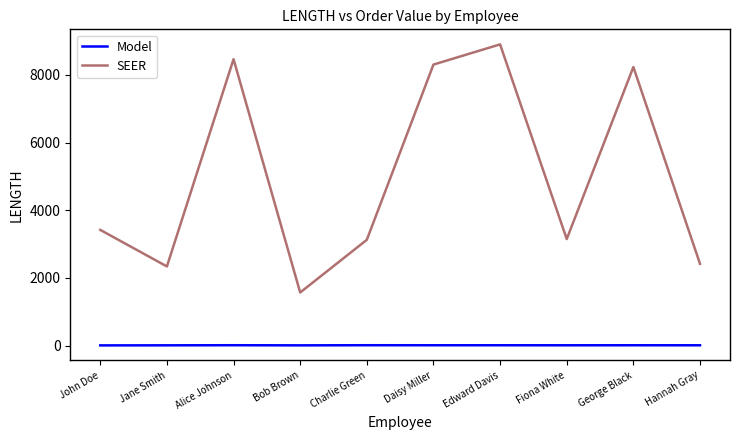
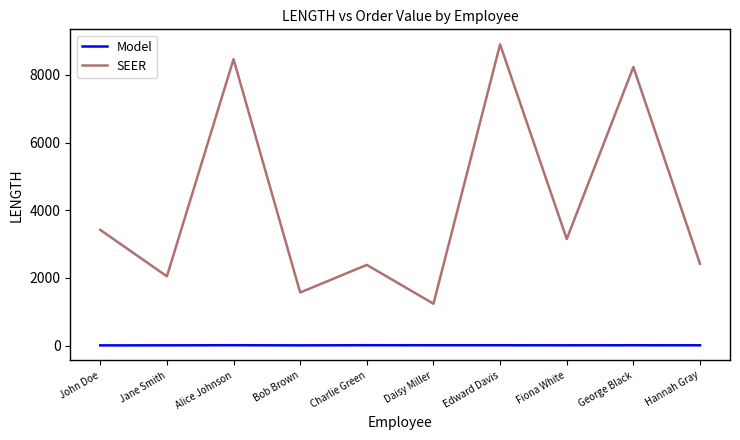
  {
    "Model": {
      "John Doe": 0,
      "Jane Smith": 0,
      "Alice Johnson": 0,
      "Bob Brown": 0,
      "Charlie Green": 0,
      "Daisy Miller": 0,
      "Edward Davis": 0,
      "Fiona White": 0,
      "George Black": 0,
      "Hannah Gray": 0
    },
    "SEER": {
      "John Doe": 3400,
-     "Jane Smith": 2300,
+     "Jane Smith": 2000,
      "Alice Johnson": 8500,
      "Bob Brown": 1600,
-     "Charlie Green": 3100,
-     "Daisy Miller": 8300,
+     "Charlie Green": 2400,
+     "Daisy Miller": 1200,
      "Edward Davis": 8900,
      "Fiona White": 3200,
      "George Black": 8200,
      "Hannah Gray": 2400
    }
  }
